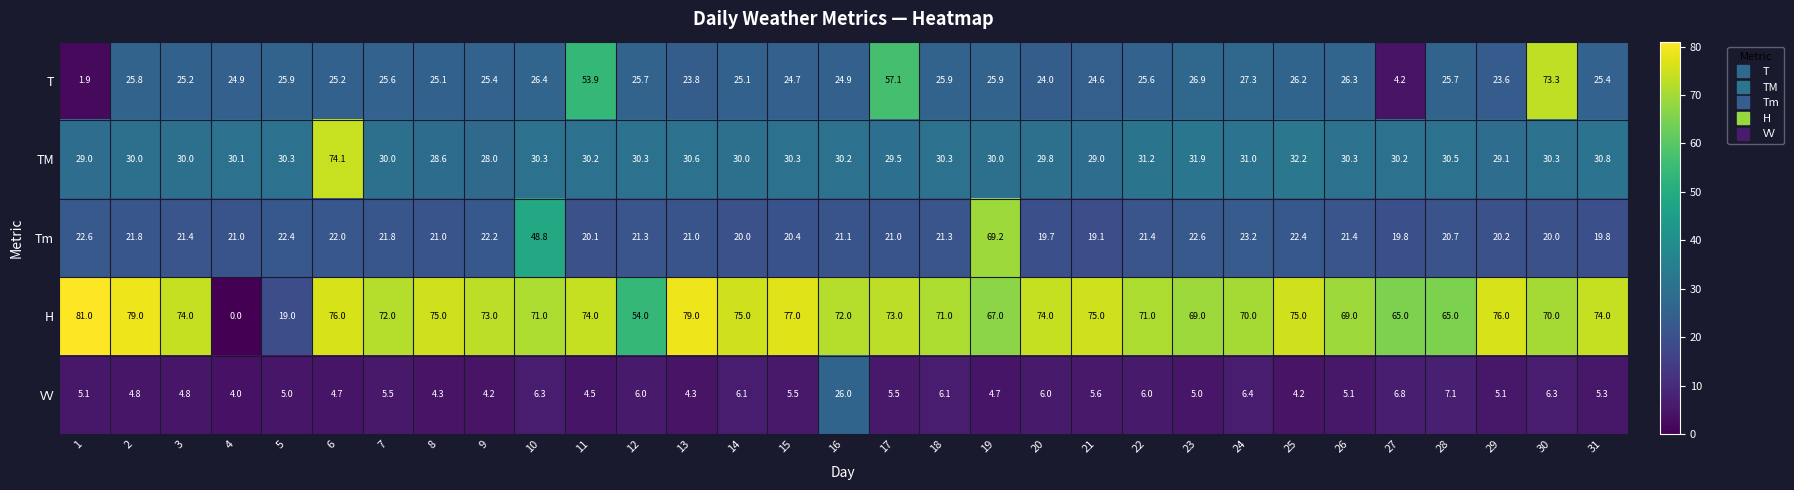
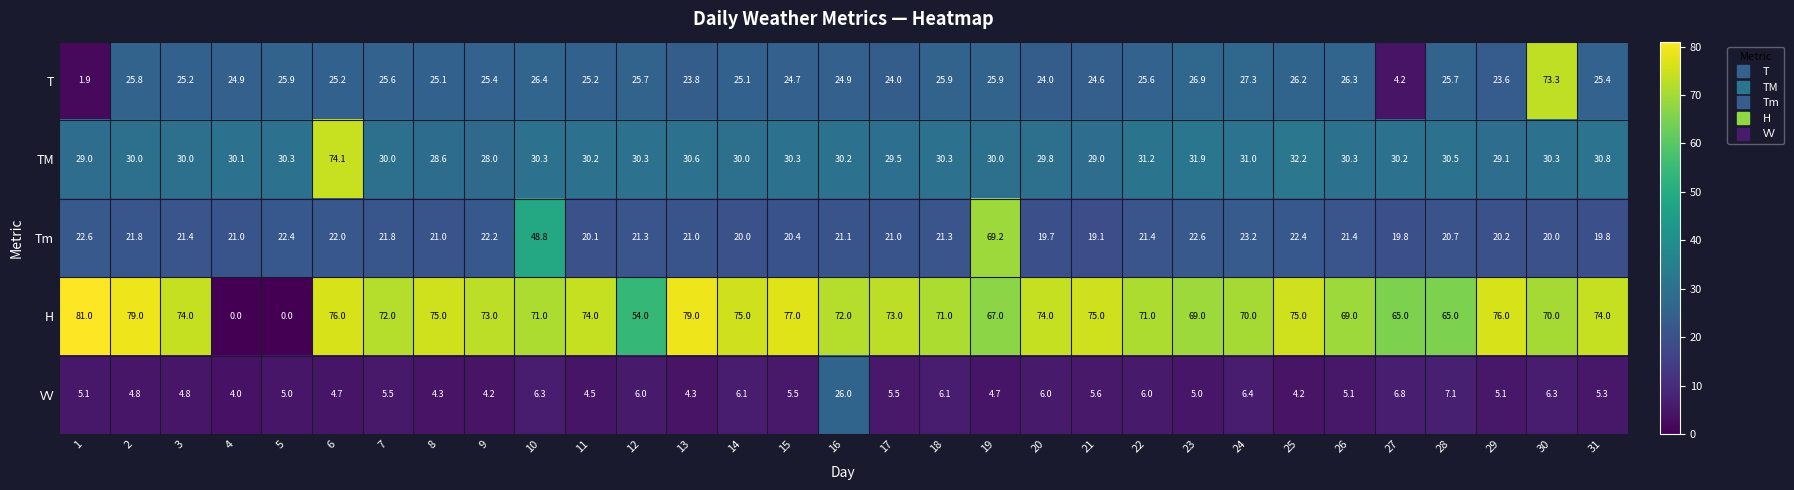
  {
    "T": {
      "1": 1.9,
      "2": 25.8,
      "3": 25.2,
      "4": 24.9,
      "5": 25.9,
      "6": 25.2,
      "7": 25.6,
      "8": 25.1,
      "9": 25.4,
      "10": 26.4,
-     "11": 53.9,
+     "11": 25.2,
      "12": 25.7,
      "13": 23.8,
      "14": 25.1,
      "15": 24.7,
      "16": 24.9,
-     "17": 57.1,
+     "17": 24.0,
      "18": 25.9,
      "19": 25.9,
      "20": 24.0,
      "21": 24.6,
      "22": 25.6,
      "23": 26.9,
      "24": 27.3,
      "25": 26.2,
      "26": 26.3,
      "27": 4.2,
      "28": 25.7,
      "29": 23.6,
      "30": 73.3,
      "31": 25.4
    },
    "TM": {
      "1": 29.0,
      "2": 30.0,
      "3": 30.0,
      "4": 30.1,
      "5": 30.3,
      "6": 74.1,
      "7": 30.0,
      "8": 28.6,
      "9": 28.0,
      "10": 30.3,
      "11": 30.2,
      "12": 30.3,
      "13": 30.6,
      "14": 30.0,
      "15": 30.3,
      "16": 30.2,
      "17": 29.5,
      "18": 30.3,
      "19": 30.0,
      "20": 29.8,
      "21": 29.0,
      "22": 31.2,
      "23": 31.9,
      "24": 31.0,
      "25": 32.2,
      "26": 30.3,
      "27": 30.2,
      "28": 30.5,
      "29": 29.1,
      "30": 30.3,
      "31": 30.8
    },
    "Tm": {
      "1": 22.6,
      "2": 21.8,
      "3": 21.4,
      "4": 21.0,
      "5": 22.4,
      "6": 22.0,
      "7": 21.8,
      "8": 21.0,
      "9": 22.2,
      "10": 48.8,
      "11": 20.1,
      "12": 21.3,
      "13": 21.0,
      "14": 20.0,
      "15": 20.4,
      "16": 21.1,
      "17": 21.0,
      "18": 21.3,
      "19": 69.2,
      "20": 19.7,
      "21": 19.1,
      "22": 21.4,
      "23": 22.6,
      "24": 23.2,
      "25": 22.4,
      "26": 21.4,
      "27": 19.8,
      "28": 20.7,
      "29": 20.2,
      "30": 20.0,
      "31": 19.8
    },
    "H": {
      "1": 81.0,
      "2": 79.0,
      "3": 74.0,
      "4": 0.0,
-     "5": 19.0,
+     "5": 0.0,
      "6": 76.0,
      "7": 72.0,
      "8": 75.0,
      "9": 73.0,
      "10": 71.0,
      "11": 74.0,
      "12": 54.0,
      "13": 79.0,
      "14": 75.0,
      "15": 77.0,
      "16": 72.0,
      "17": 73.0,
      "18": 71.0,
      "19": 67.0,
      "20": 74.0,
      "21": 75.0,
      "22": 71.0,
      "23": 69.0,
      "24": 70.0,
      "25": 75.0,
      "26": 69.0,
      "27": 65.0,
      "28": 65.0,
      "29": 76.0,
      "30": 70.0,
      "31": 74.0
    },
    "VV": {
      "1": 5.1,
      "2": 4.8,
      "3": 4.8,
      "4": 4.0,
      "5": 5.0,
      "6": 4.7,
      "7": 5.5,
      "8": 4.3,
      "9": 4.2,
      "10": 6.3,
      "11": 4.5,
      "12": 6.0,
      "13": 4.3,
      "14": 6.1,
      "15": 5.5,
      "16": 26.0,
      "17": 5.5,
      "18": 6.1,
      "19": 4.7,
      "20": 6.0,
      "21": 5.6,
      "22": 6.0,
      "23": 5.0,
      "24": 6.4,
      "25": 4.2,
      "26": 5.1,
      "27": 6.8,
      "28": 7.1,
      "29": 5.1,
      "30": 6.3,
      "31": 5.3
    }
  }
